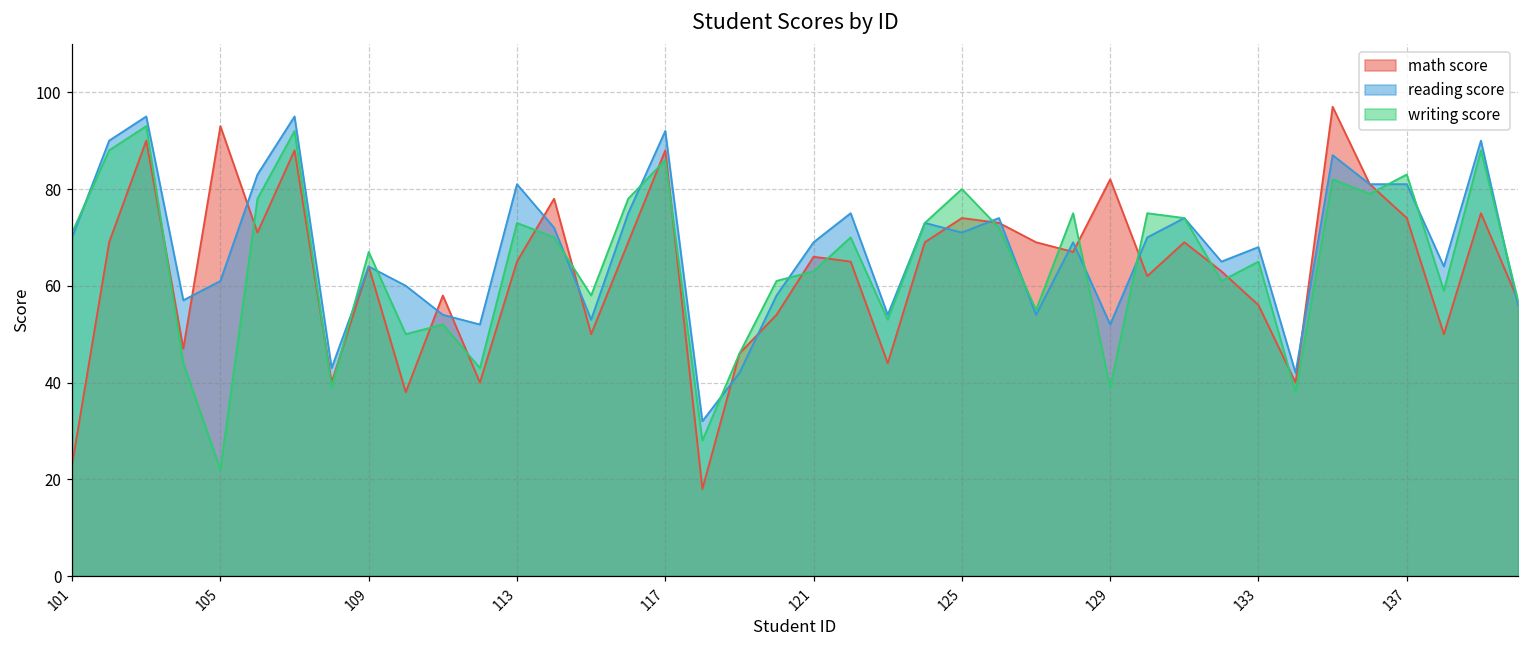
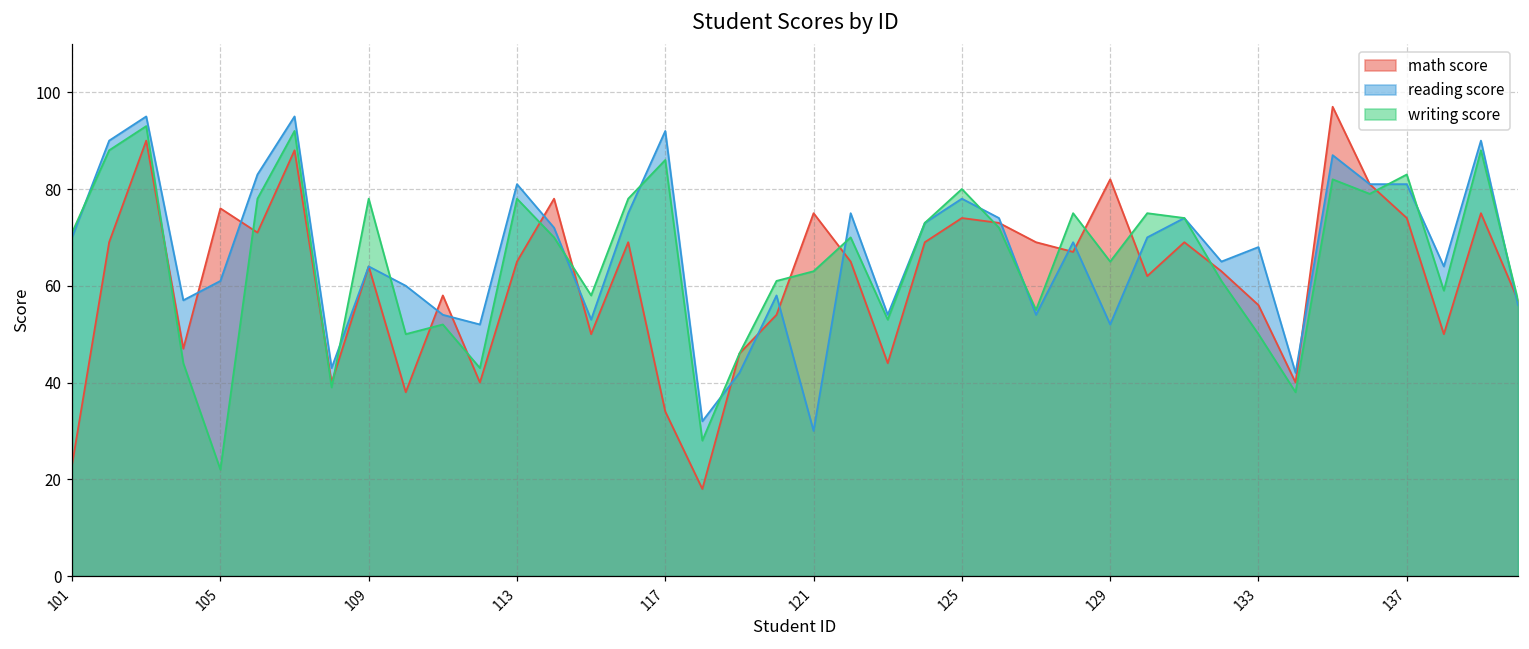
  {
    "math score": {
      "101": 23,
-     "105": 93,
+     "105": 76,
      "113": 65,
-     "117": 88,
-     "121": 66,
+     "117": 34,
+     "121": 75,
      "125": 74,
      "129": 82,
      "133": 56,
      "137": 74
    },
    "reading score": {
      "101": 70,
      "105": 61,
      "113": 81,
      "117": 92,
-     "121": 69,
-     "125": 71,
+     "121": 30,
+     "125": 78,
      "129": 52,
      "133": 68,
      "137": 81
    },
    "writing score": {
      "101": 71,
      "105": 22,
-     "109": 67,
-     "113": 73,
+     "109": 78,
+     "113": 78,
      "117": 86,
      "121": 63,
      "125": 80,
-     "129": 39,
-     "133": 65,
+     "129": 65,
+     "133": 50,
      "137": 83
    }
  }
